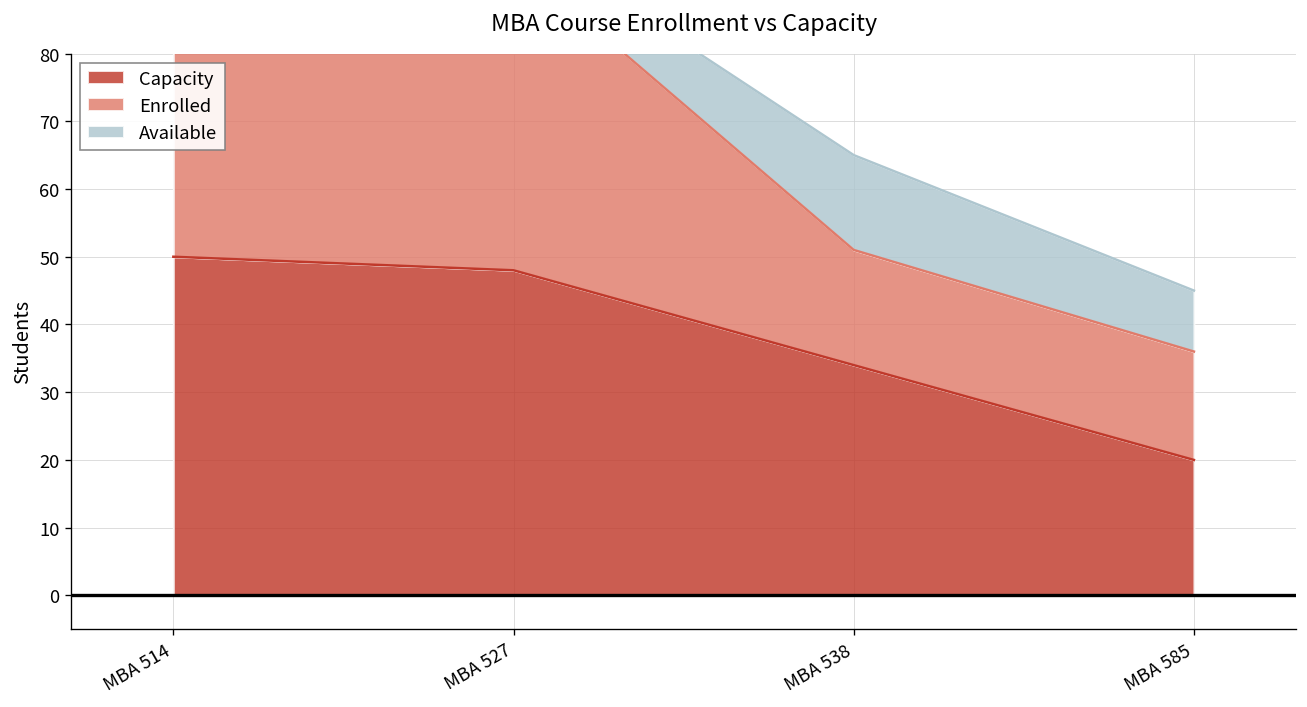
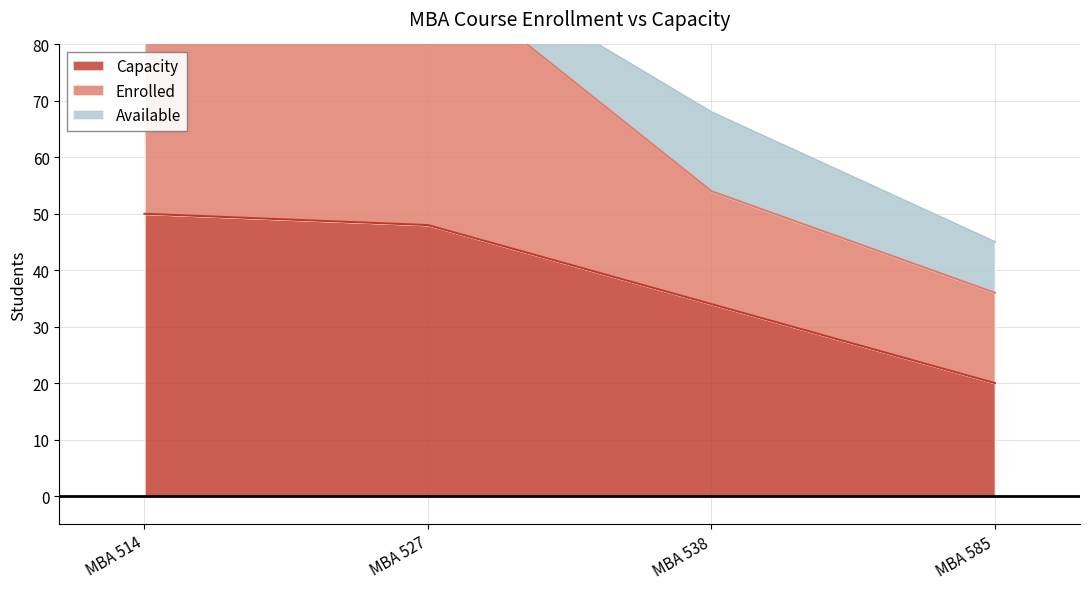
  {
    "Capacity": {
      "MBA 514": 50,
      "MBA 527": 48,
      "MBA 538": 34,
      "MBA 585": 20
    },
    "Enrolled": {
-     "MBA 538": 17,
+     "MBA 538": 20,
      "MBA 585": 16
    },
    "Available": {
      "MBA 538": 14,
      "MBA 585": 9
    }
  }
